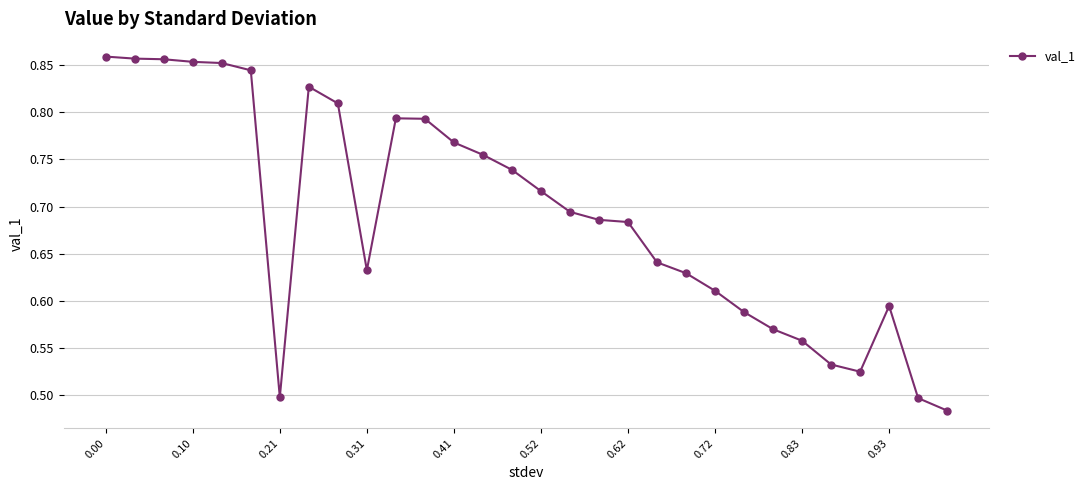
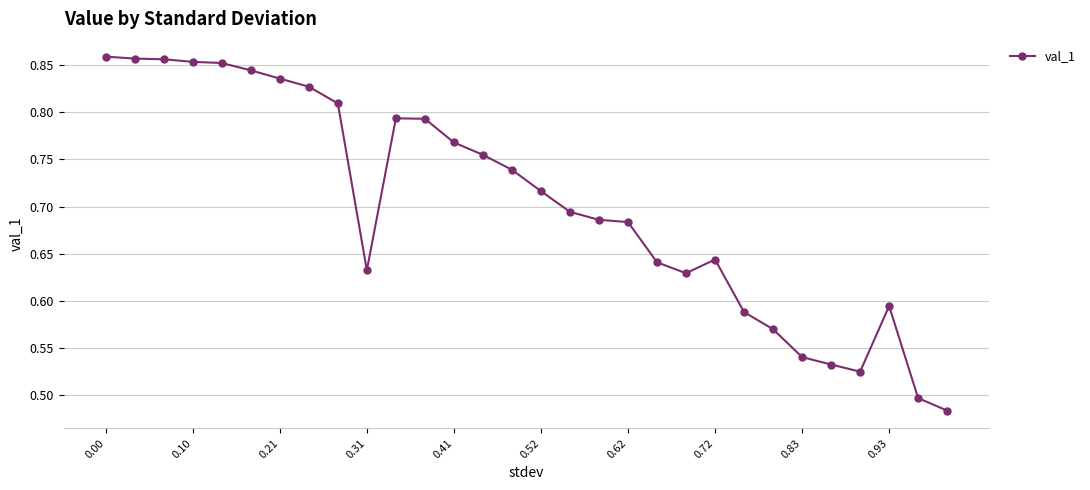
  {
    "0.00": 0.86,
    "0.10": 0.85,
-   "0.21": 0.50,
+   "0.21": 0.84,
    "0.31": 0.63,
    "0.41": 0.77,
    "0.52": 0.72,
    "0.62": 0.68,
-   "0.72": 0.61,
-   "0.83": 0.56,
+   "0.72": 0.64,
+   "0.83": 0.54,
    "0.93": 0.59
  }
